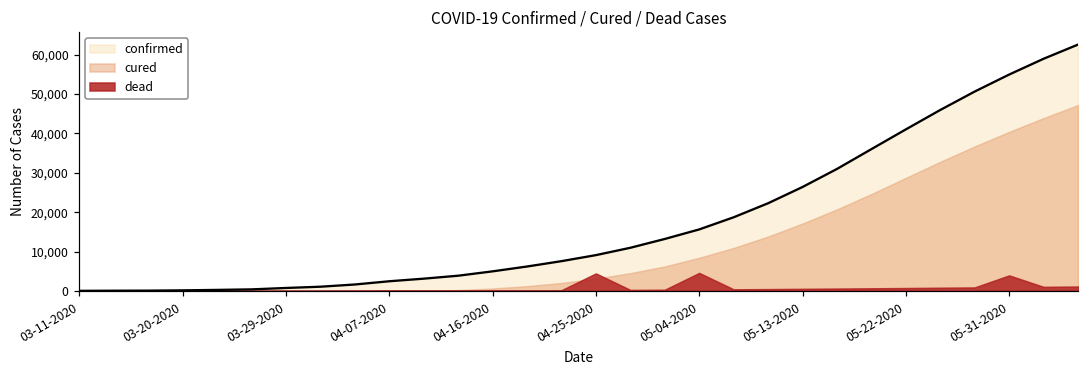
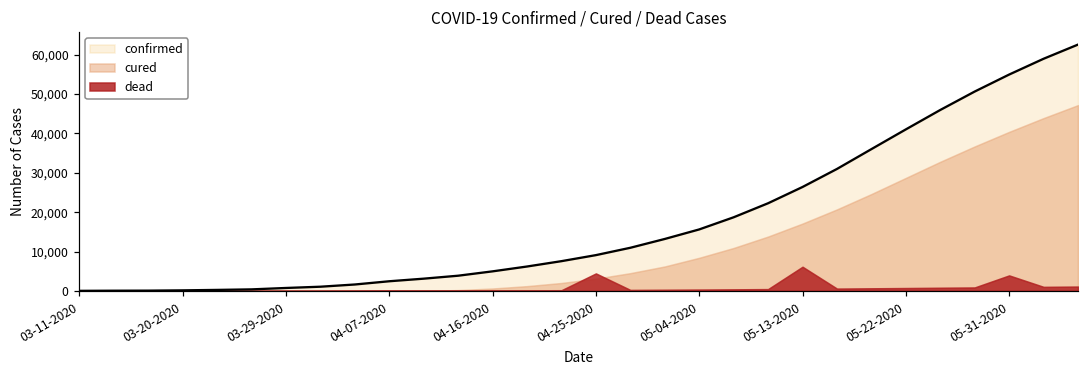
  {
    "dead": {
      "04-25-2020": "4,000",
-     "05-04-2020": "5,000",
-     "05-13-2020": "1,000",
+     "05-04-2020": "0",
+     "05-13-2020": "6,000",
      "05-22-2020": "1,000",
      "05-31-2020": "4,000"
    }
  }
